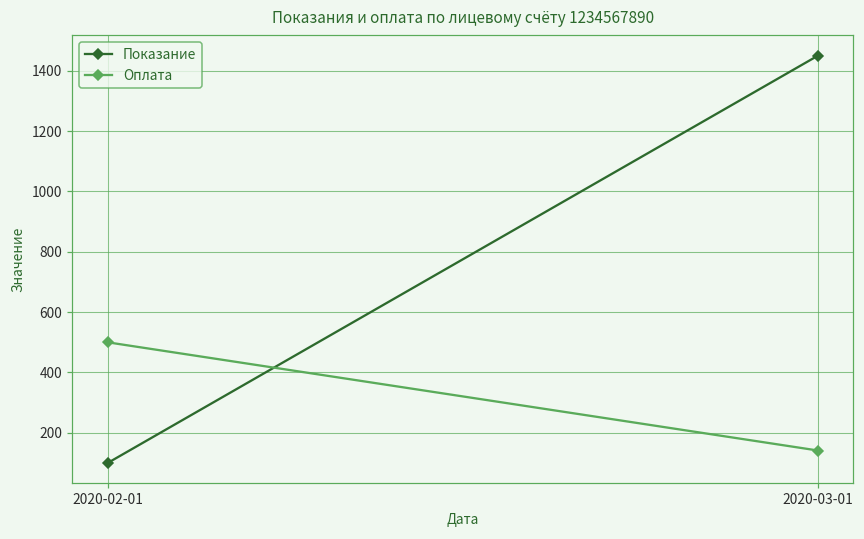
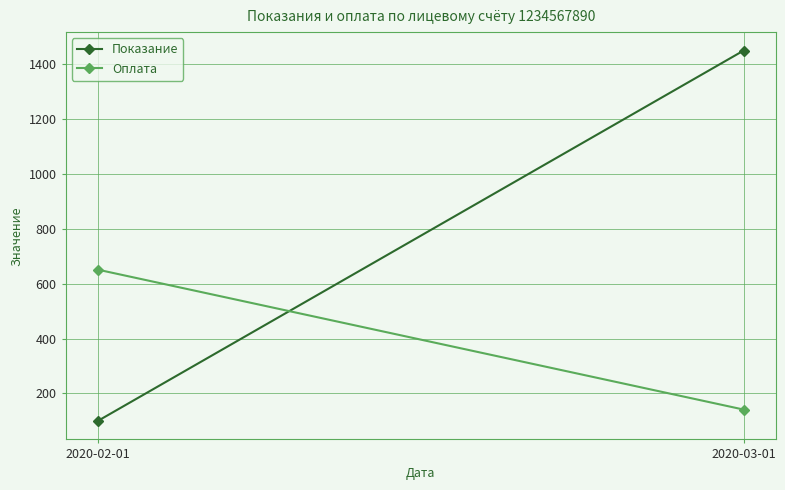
  {
    "Показание": {
      "2020-02-01": 100,
      "2020-03-01": 1450
    },
    "Оплата": {
-     "2020-02-01": 500,
+     "2020-02-01": 650,
      "2020-03-01": 140
    }
  }
